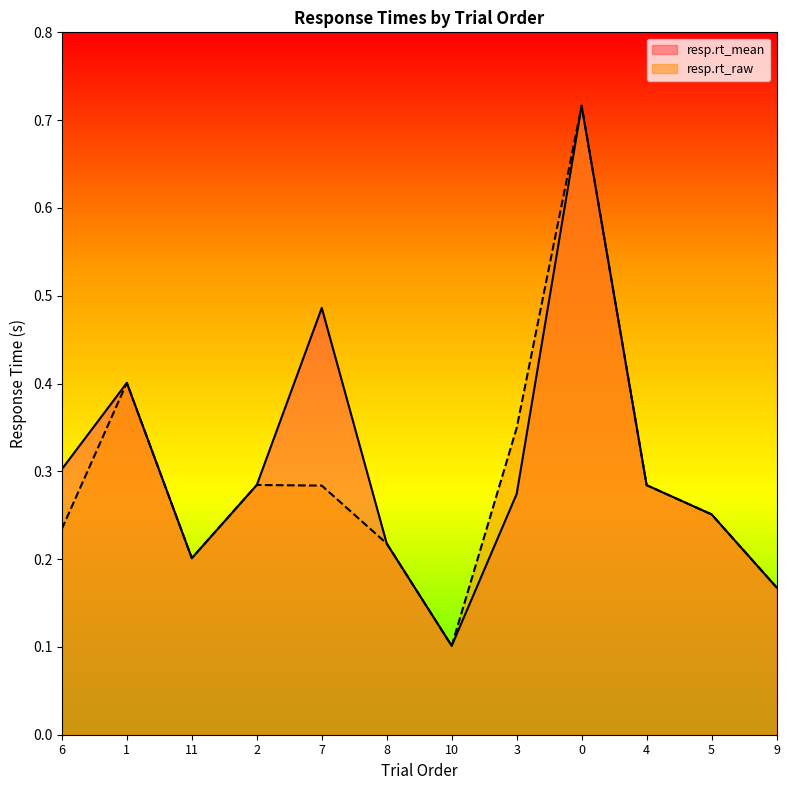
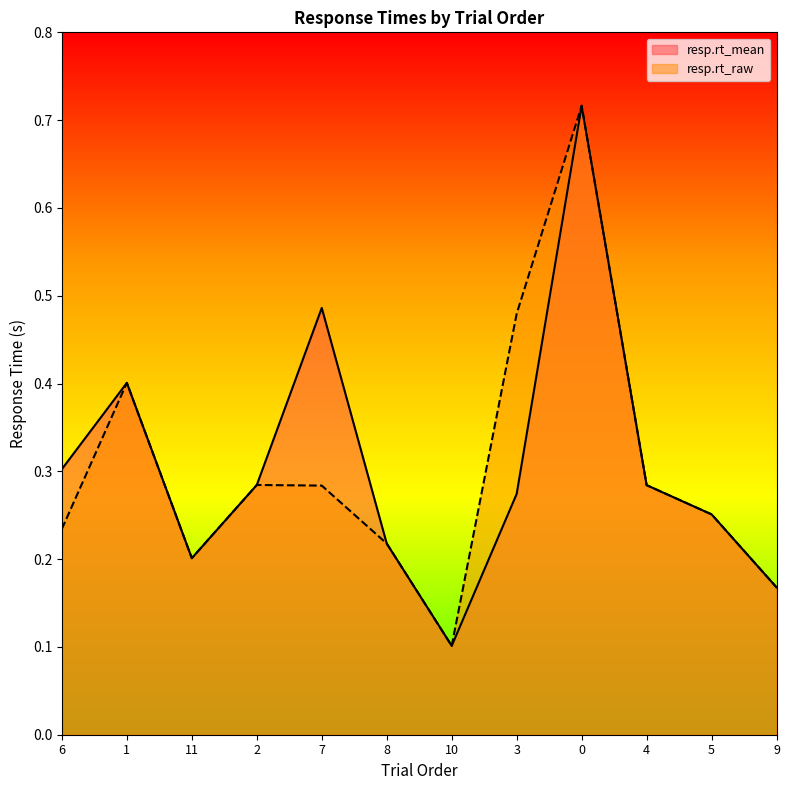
  {
    "resp.rt_mean": {
      "6": 0.30,
      "7": 0.49,
      "3": 0.27
    },
    "resp.rt_raw": {
      "6": 0.23,
      "7": 0.28,
-     "3": 0.35
+     "3": 0.48
    }
  }
